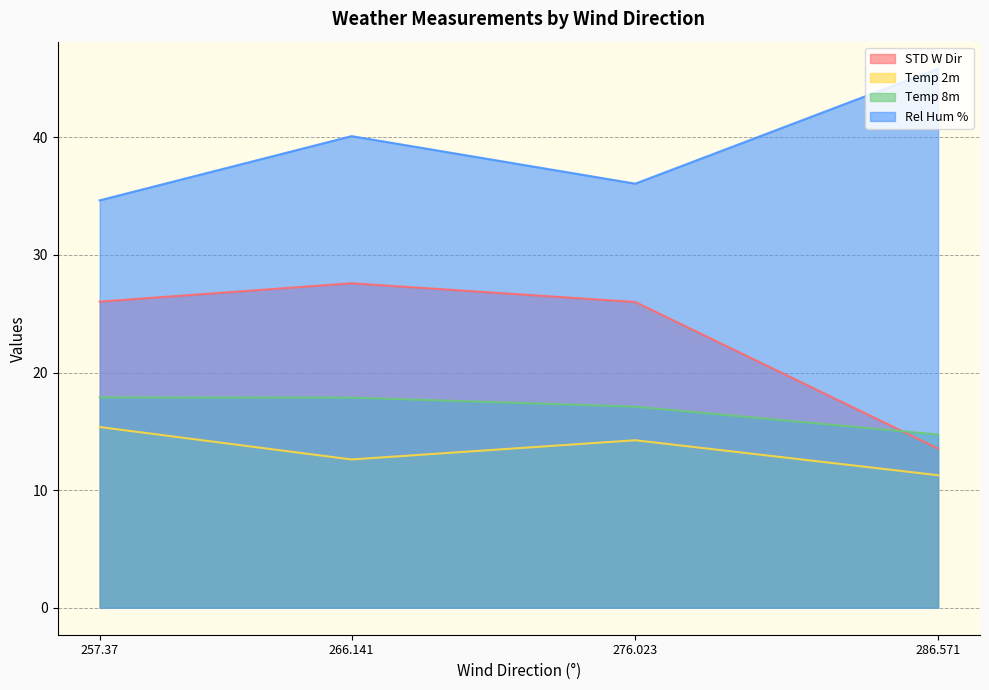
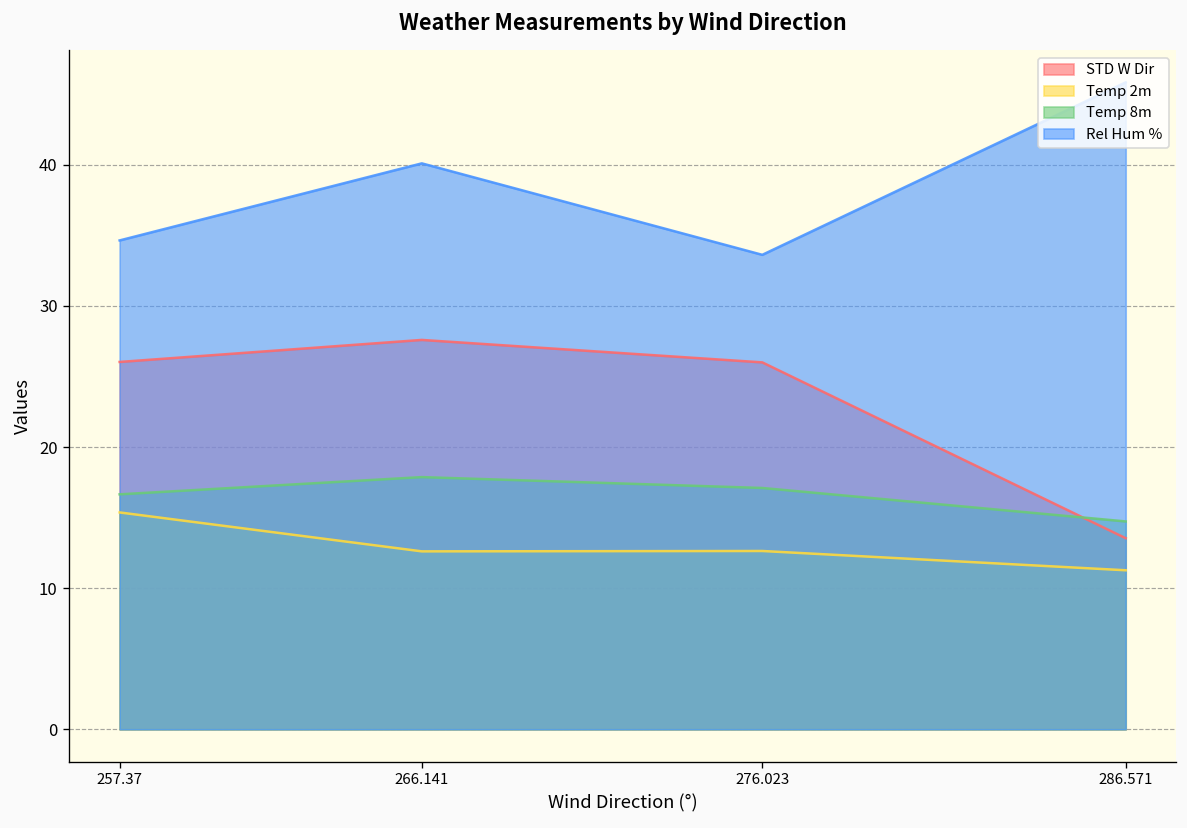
  {
    "STD W Dir": {
      "257.37": 26.0,
      "266.141": 27.6,
      "276.023": 26.0,
      "286.571": 13.5
    },
    "Temp 2m": {
      "257.37": 15.4,
      "266.141": 12.6,
-     "276.023": 14.2,
+     "276.023": 12.6,
      "286.571": 11.3
    },
    "Temp 8m": {
-     "257.37": 17.9,
+     "257.37": 16.7,
      "266.141": 17.9,
      "276.023": 17.1,
      "286.571": 14.7
    },
    "Rel Hum %": {
      "257.37": 34.6,
      "266.141": 40.1,
-     "276.023": 36.1
+     "276.023": 33.6
    }
  }
